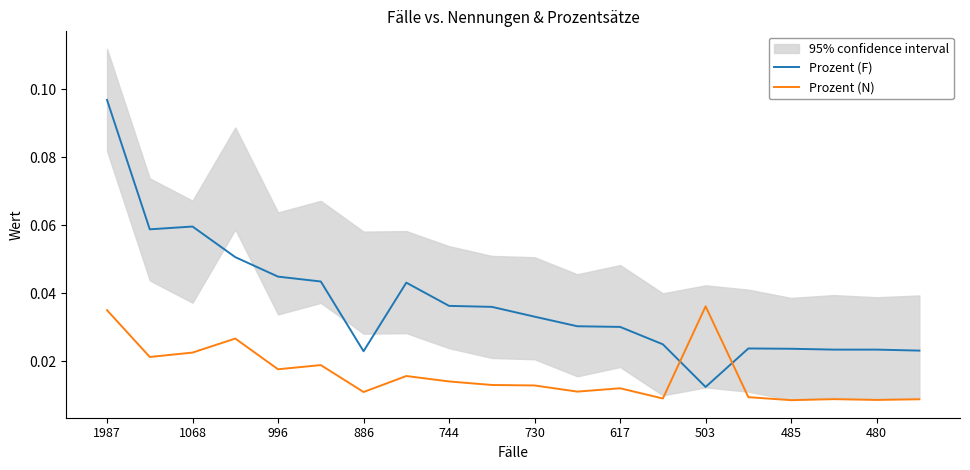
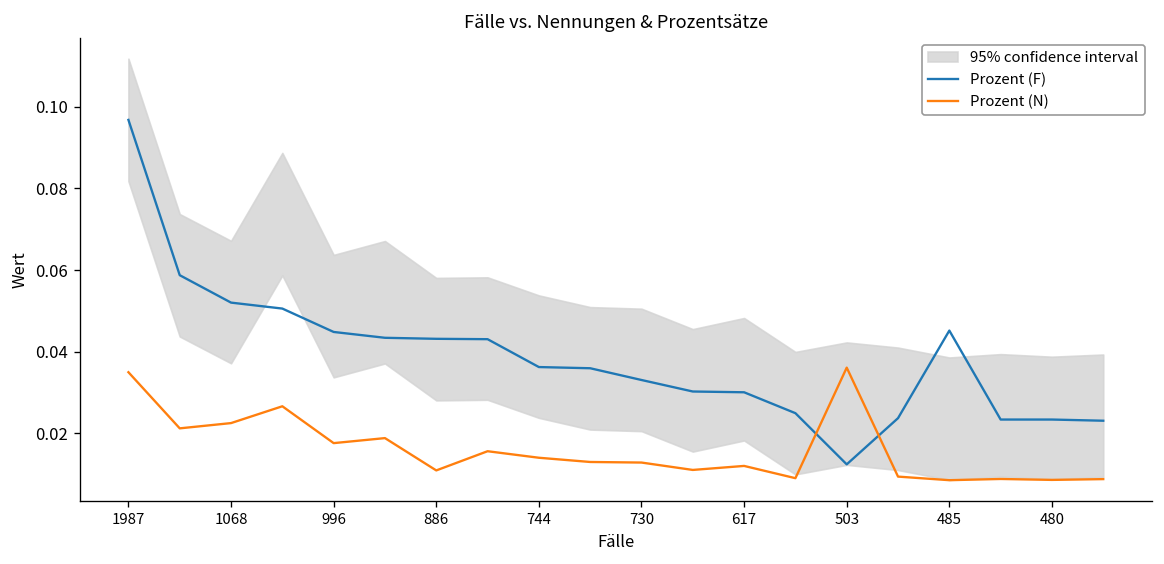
  {
    "Prozent (F)": {
      "1987": 0.097,
-     "1068": 0.060,
+     "1068": 0.052,
      "996": 0.045,
-     "886": 0.023,
+     "886": 0.043,
      "744": 0.036,
      "730": 0.033,
      "617": 0.030,
      "503": 0.012,
-     "485": 0.024,
+     "485": 0.045,
      "480": 0.023
    },
    "Prozent (N)": {
      "1987": 0.035,
      "1068": 0.023,
      "996": 0.018,
      "886": 0.011,
      "744": 0.014,
      "730": 0.013,
      "617": 0.012,
      "503": 0.036,
      "485": 0.009,
      "480": 0.009
    }
  }
